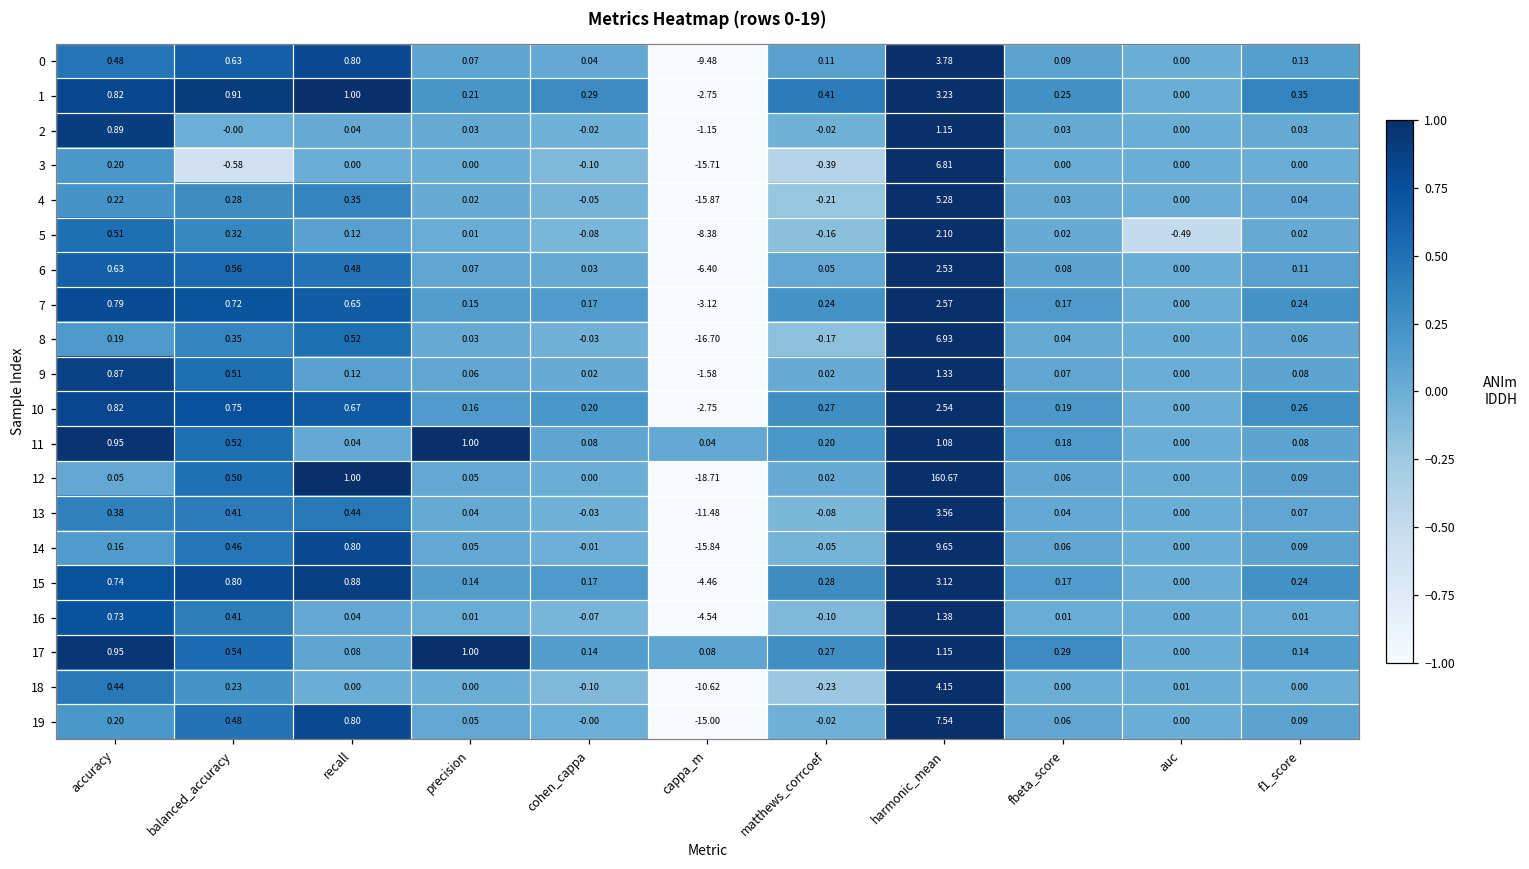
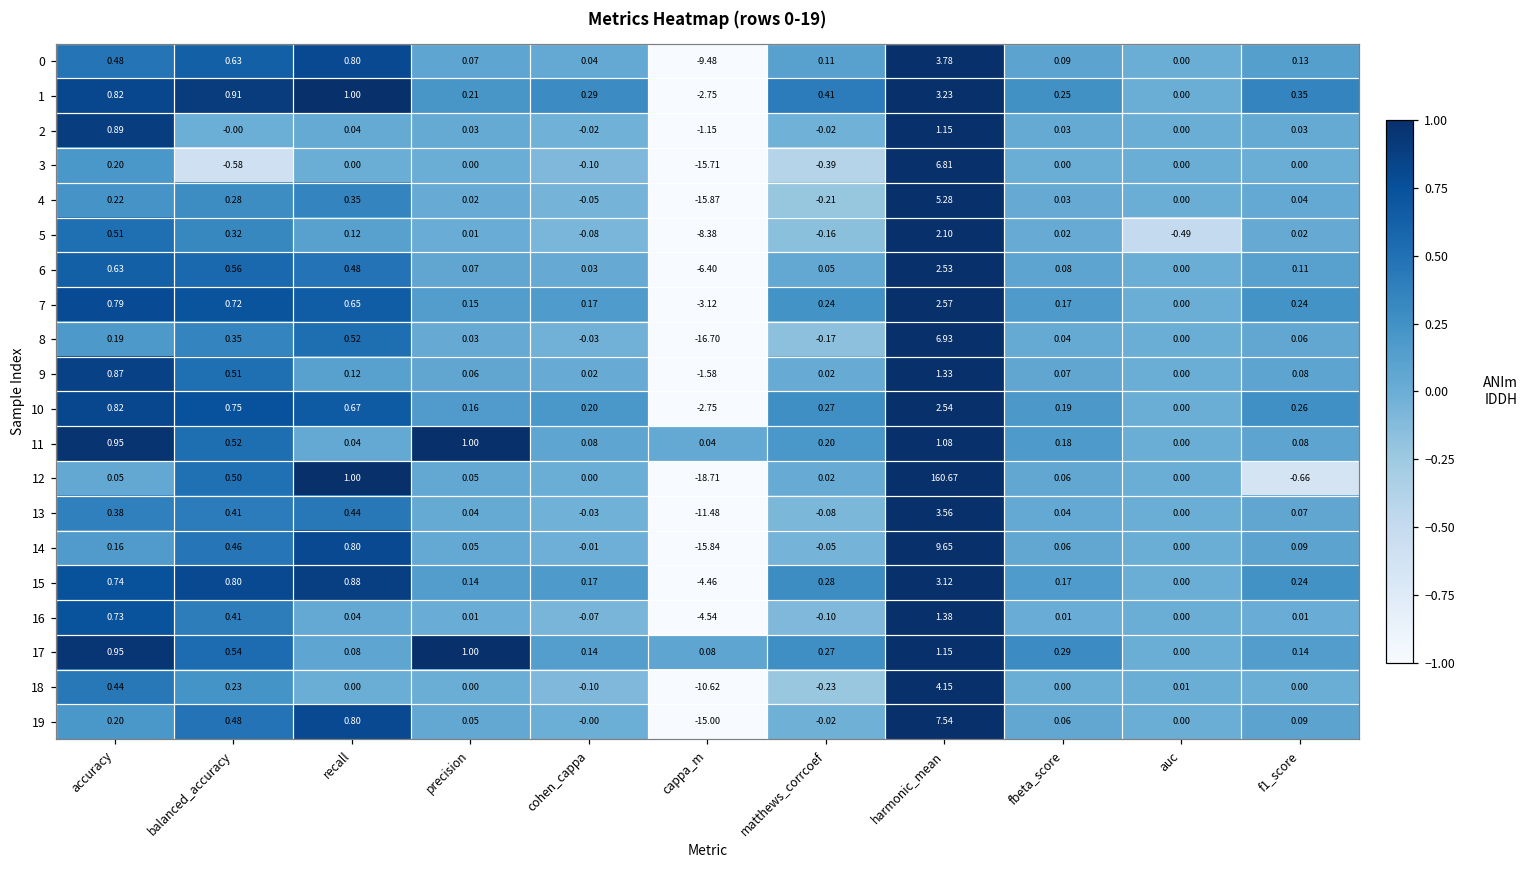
  {
    "12": {
      "accuracy": 0.05,
      "balanced_accuracy": 0.50,
      "recall": 1.00,
      "precision": 0.05,
      "cohen_cappa": 0.00,
      "cappa_m": -18.71,
      "matthews_corrcoef": 0.02,
      "harmonic_mean": 160.67,
      "fbeta_score": 0.06,
      "auc": 0.00,
-     "f1_score": 0.09
+     "f1_score": -0.66
    }
  }
